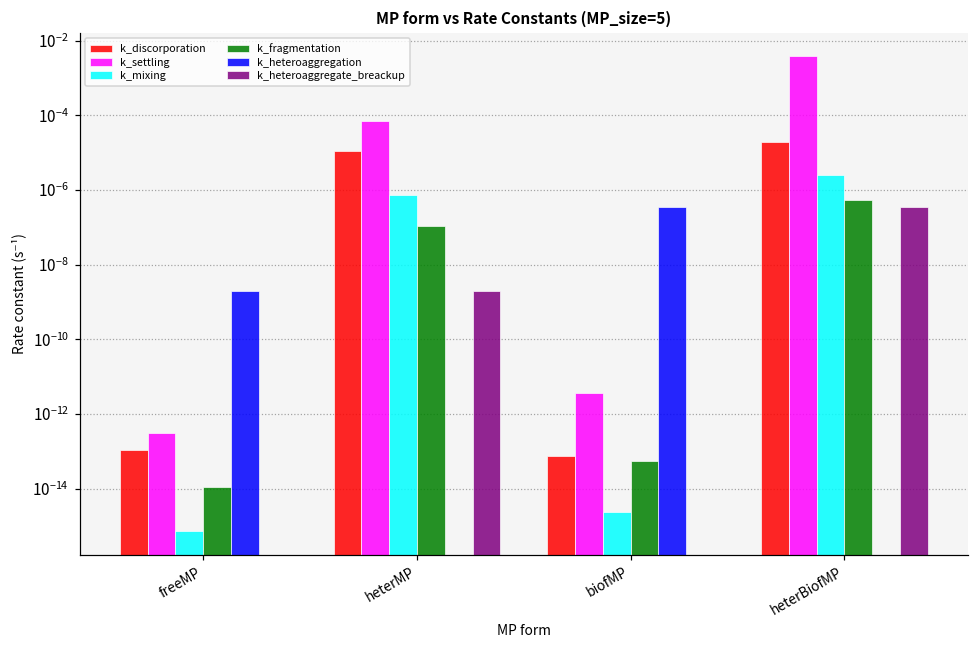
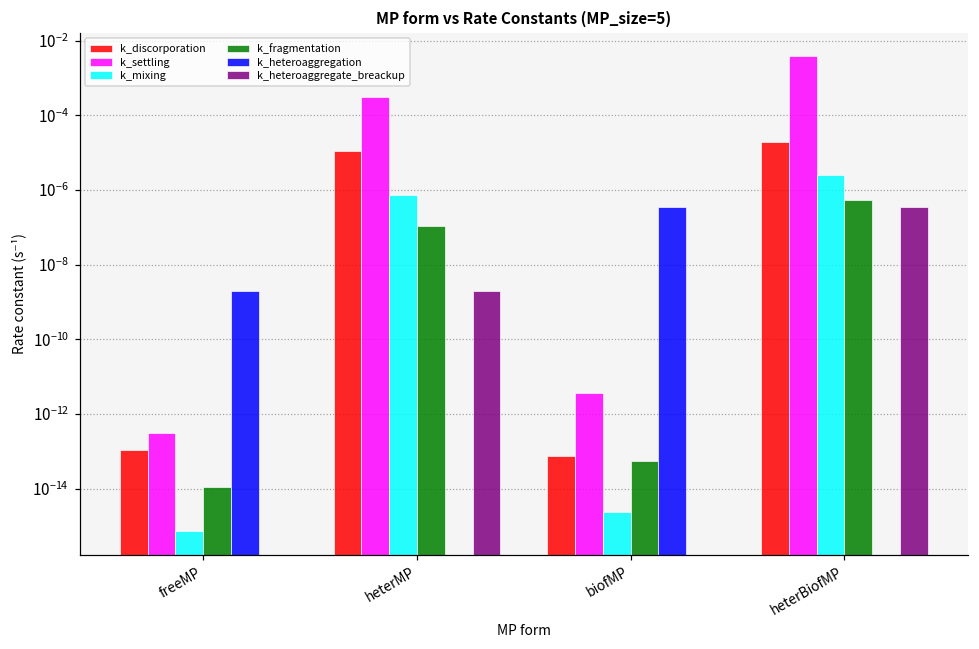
  {
    "k_discorporation": {
      "freeMP": 0.000000000000,
      "heterMP": 0.00001,
      "biofMP": 0.000000000000,
      "heterBiofMP": 0.00002
    },
    "k_settling": {
      "freeMP": 0.000000000000,
-     "heterMP": 0.00007,
+     "heterMP": 0.0003,
      "biofMP": 0.000000000004,
      "heterBiofMP": 0.004
    },
    "k_mixing": {
      "freeMP": 0.000000000000,
      "heterMP": 0.0000007,
      "biofMP": 0.000000000000,
      "heterBiofMP": 0.000002
    },
    "k_fragmentation": {
      "freeMP": 0.000000000000,
      "heterMP": 0.00000011,
      "biofMP": 0.000000000000,
      "heterBiofMP": 0.0000006
    },
    "k_heteroaggregation": {
      "freeMP": 0.000000002,
      "biofMP": 0.0000003
    },
    "k_heteroaggregate_breackup": {
      "heterMP": 0.000000002,
      "heterBiofMP": 0.0000003
    }
  }
